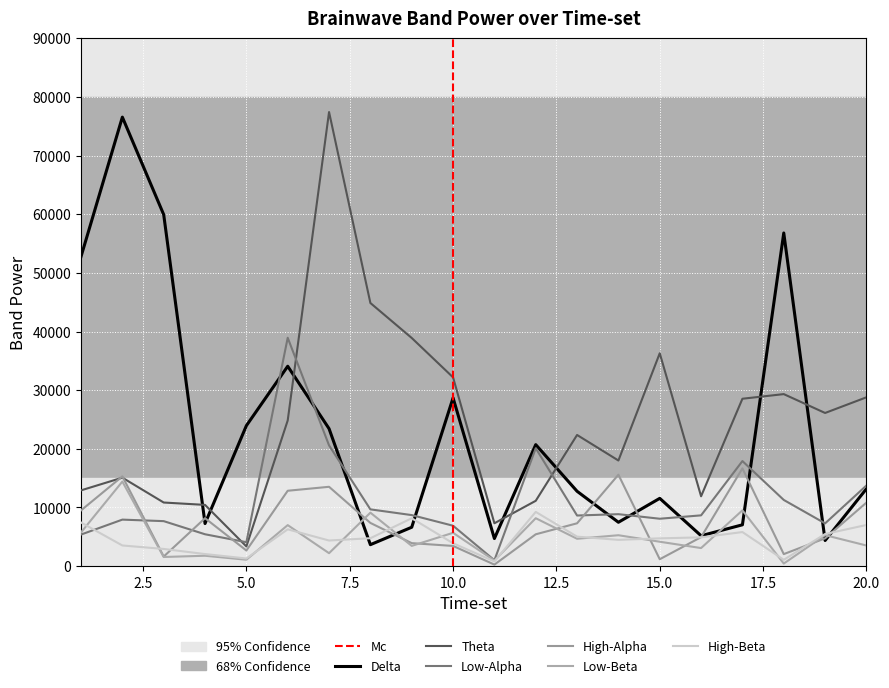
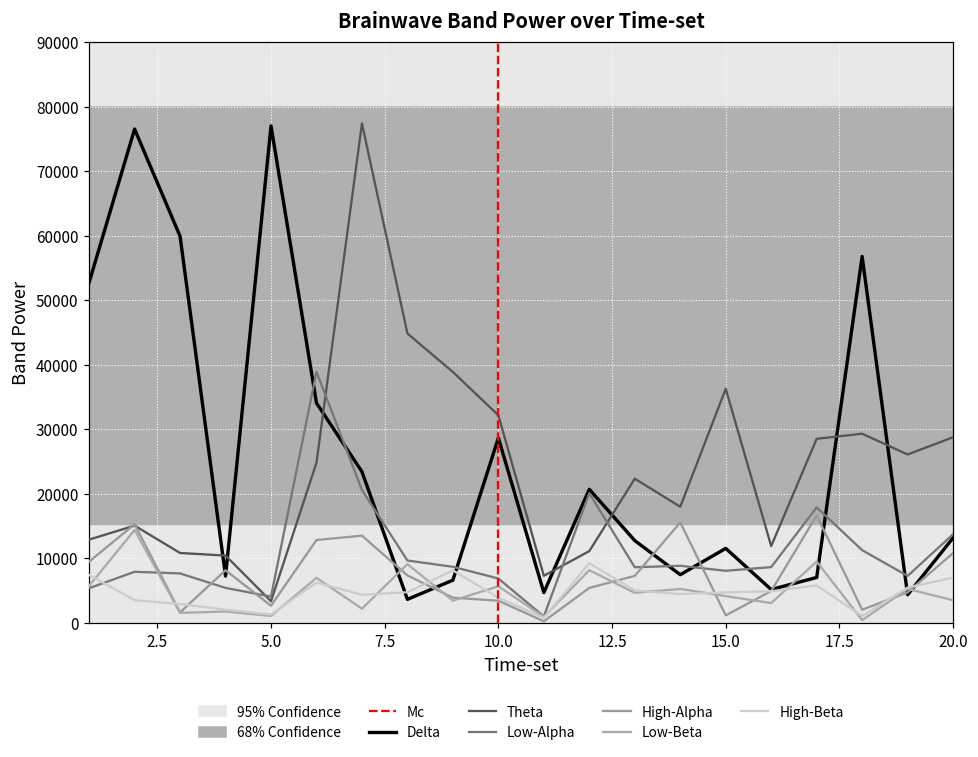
  {
    "Delta": {
-     "5.0": 24000,
+     "5.0": 77000,
      "10.0": 29000,
      "15.0": 12000,
      "20.0": 13000
    }
  }
